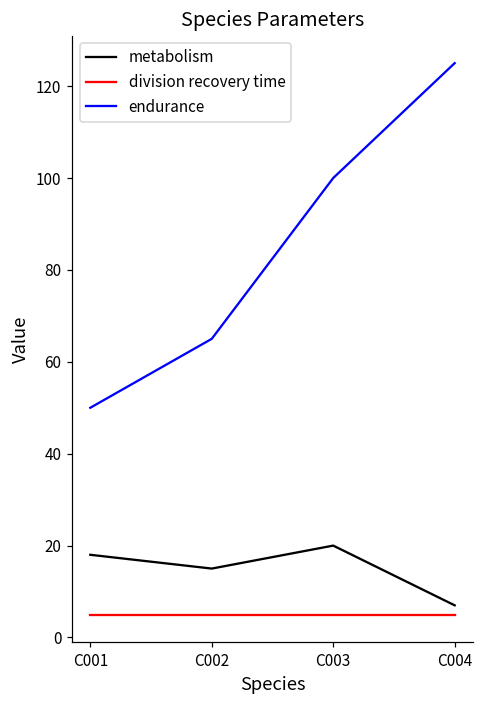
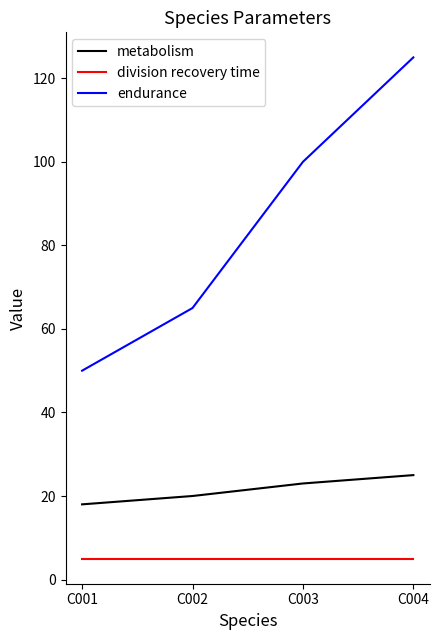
  {
    "metabolism": {
      "C001": 18,
-     "C002": 15,
-     "C003": 20,
-     "C004": 7
+     "C002": 20,
+     "C003": 23,
+     "C004": 25
    },
    "division recovery time": {
      "C001": 5,
      "C002": 5,
      "C003": 5,
      "C004": 5
    },
    "endurance": {
      "C001": 50,
      "C002": 65,
      "C003": 100,
      "C004": 125
    }
  }
